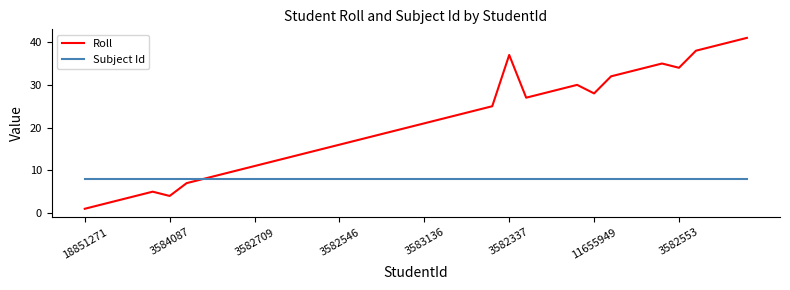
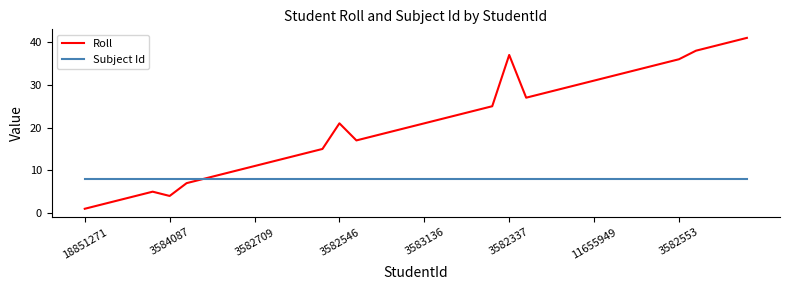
  {
    "Roll": {
      "18851271": 1,
      "3584087": 4,
      "3582709": 11,
-     "3582546": 16,
+     "3582546": 21,
      "3583136": 21,
      "3582337": 37,
-     "11655949": 28,
-     "3582553": 34
+     "11655949": 31,
+     "3582553": 36
    },
    "Subject Id": {
      "18851271": 8,
      "3584087": 8,
      "3582709": 8,
      "3582546": 8,
      "3583136": 8,
      "3582337": 8,
      "11655949": 8,
      "3582553": 8
    }
  }
